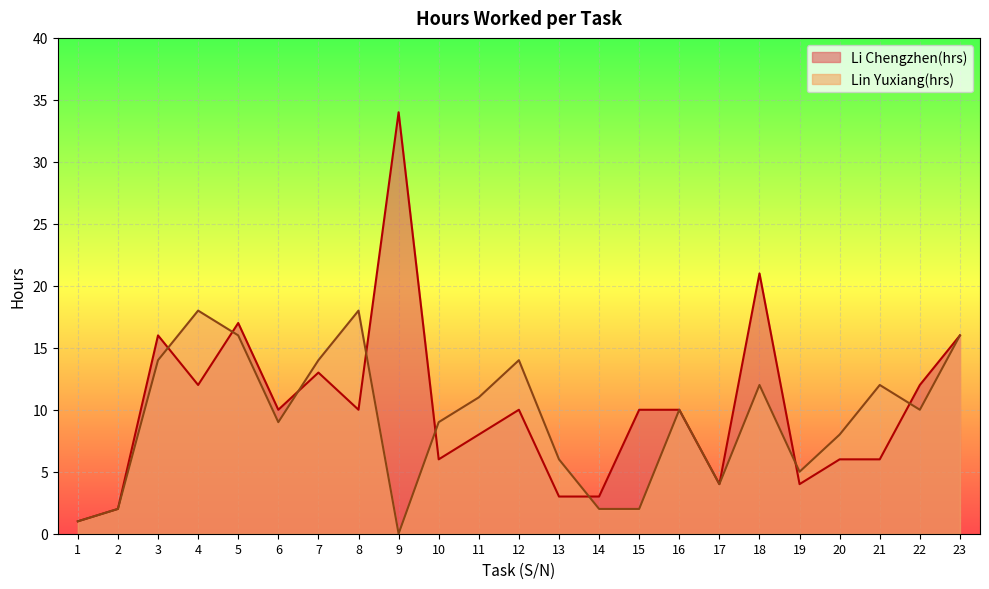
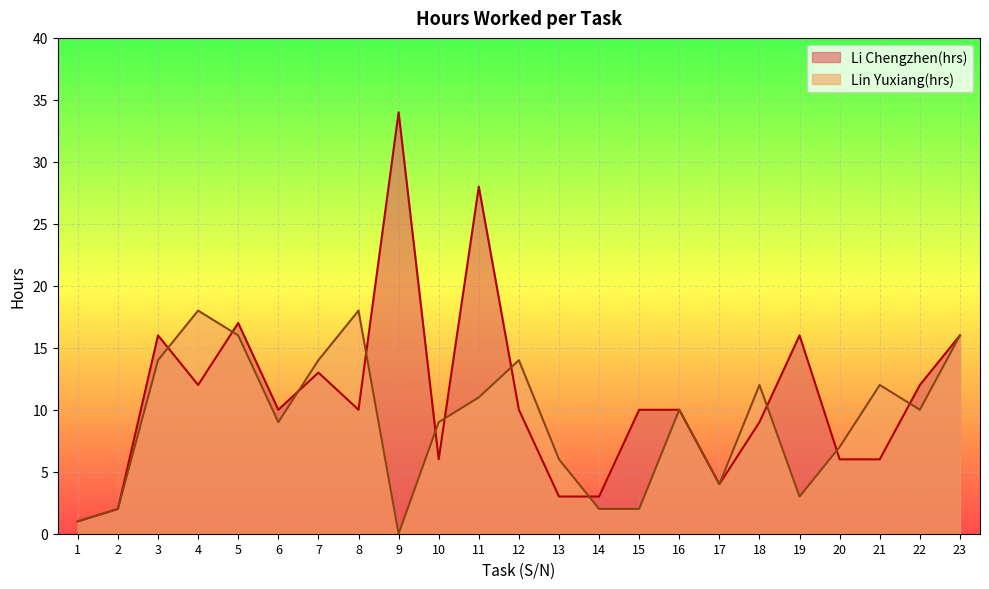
  {
    "Li Chengzhen(hrs)": {
      "3": 16,
      "4": 12,
      "5": 17,
      "6": 10,
      "7": 13,
      "8": 10,
      "9": 34,
      "10": 6,
-     "11": 8,
+     "11": 28,
      "12": 10,
      "13": 3,
      "14": 3,
      "15": 10,
-     "18": 21,
-     "19": 4,
+     "18": 9,
+     "19": 16,
      "20": 6,
      "21": 6,
      "22": 12
    },
    "Lin Yuxiang(hrs)": {
      "3": 14,
      "4": 18,
      "5": 16,
      "6": 9,
      "7": 14,
      "8": 18,
      "9": 0,
      "10": 9,
      "11": 11,
      "12": 14,
      "13": 6,
      "14": 2,
      "15": 2,
      "18": 12,
-     "19": 5,
-     "20": 8,
+     "19": 3,
+     "20": 7,
      "21": 12,
      "22": 10
    }
  }
